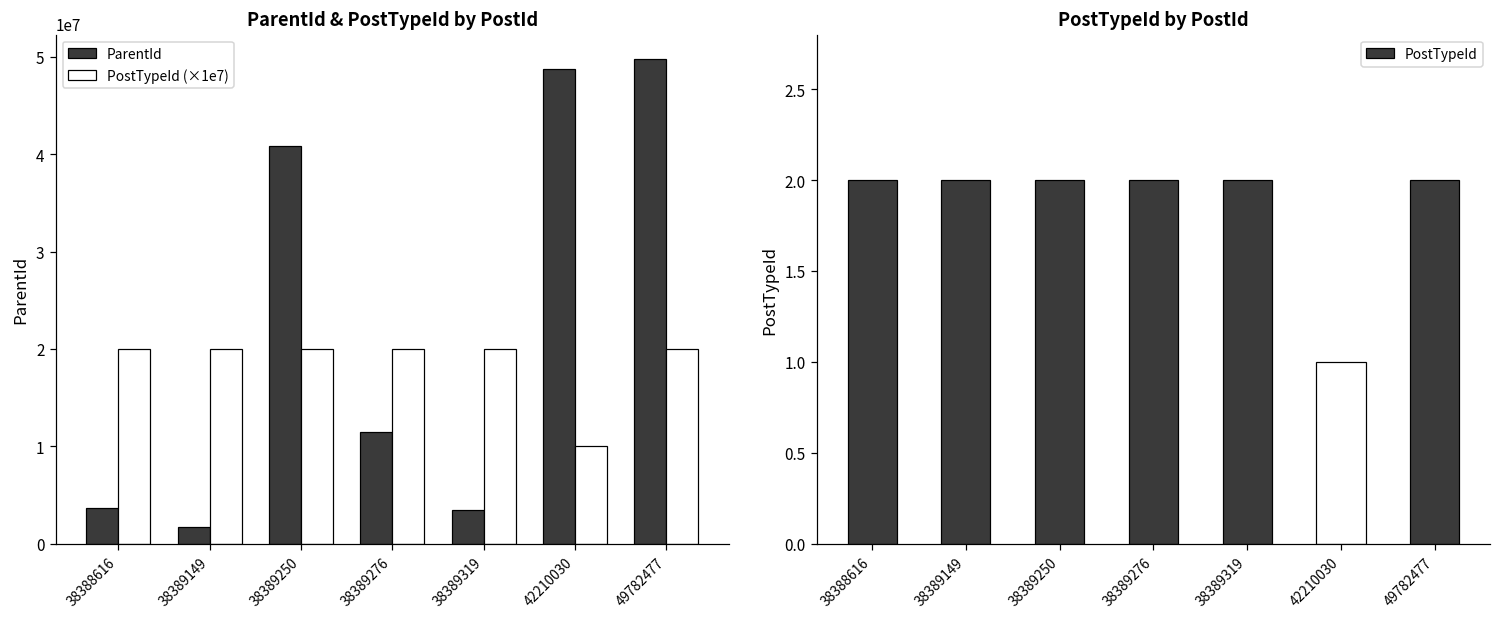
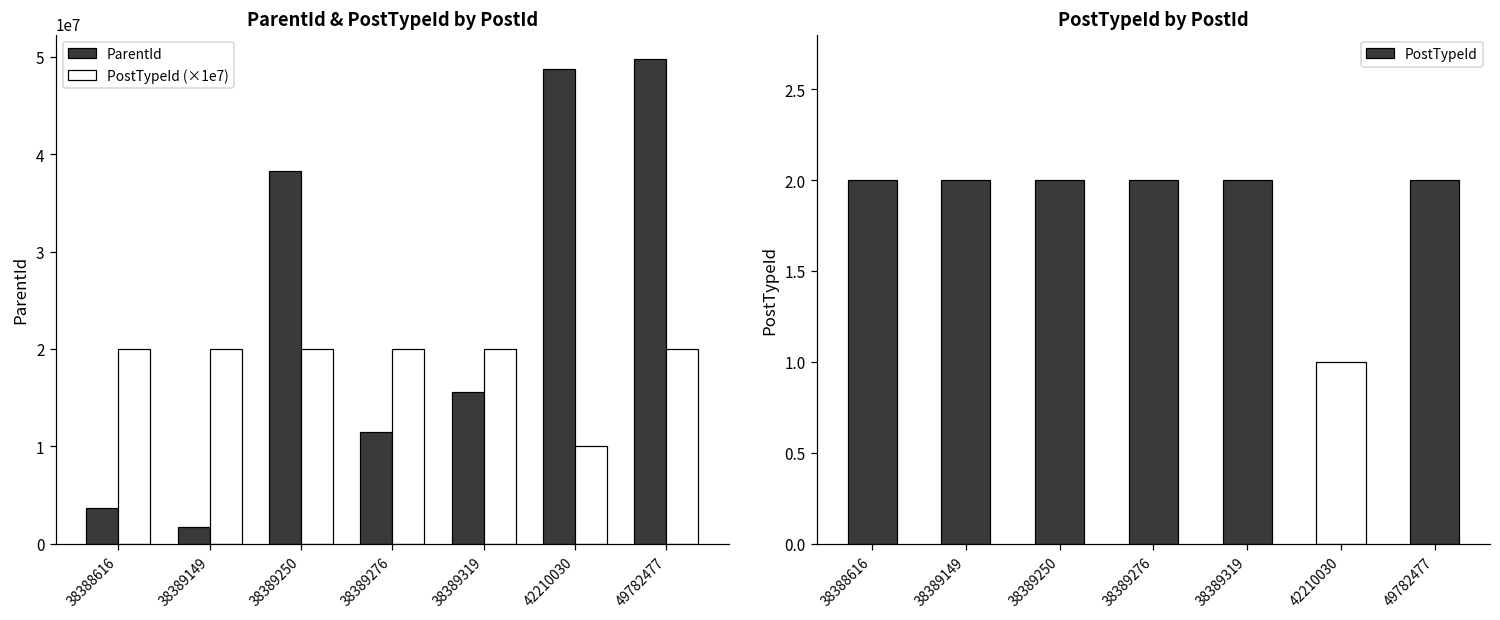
  {
    "ParentId & PostTypeId by PostId": {
      "ParentId": {
        "38388616": 4000000,
        "38389149": 2000000,
-       "38389250": 41000000,
+       "38389250": 38000000,
        "38389276": 11000000,
-       "38389319": 3000000,
+       "38389319": 16000000,
        "42210030": 49000000,
        "49782477": 50000000
      },
      "PostTypeId (×1e7)": {
        "38388616": 20000000,
        "38389149": 20000000,
        "38389250": 20000000,
        "38389276": 20000000,
        "38389319": 20000000,
        "42210030": 10000000,
        "49782477": 20000000
      }
    },
    "PostTypeId by PostId": {
      "38388616": 2.00,
      "38389149": 2.00,
      "38389250": 2.00,
      "38389276": 2.00,
      "38389319": 2.00,
      "42210030": 1.00,
      "49782477": 2.00
    }
  }
